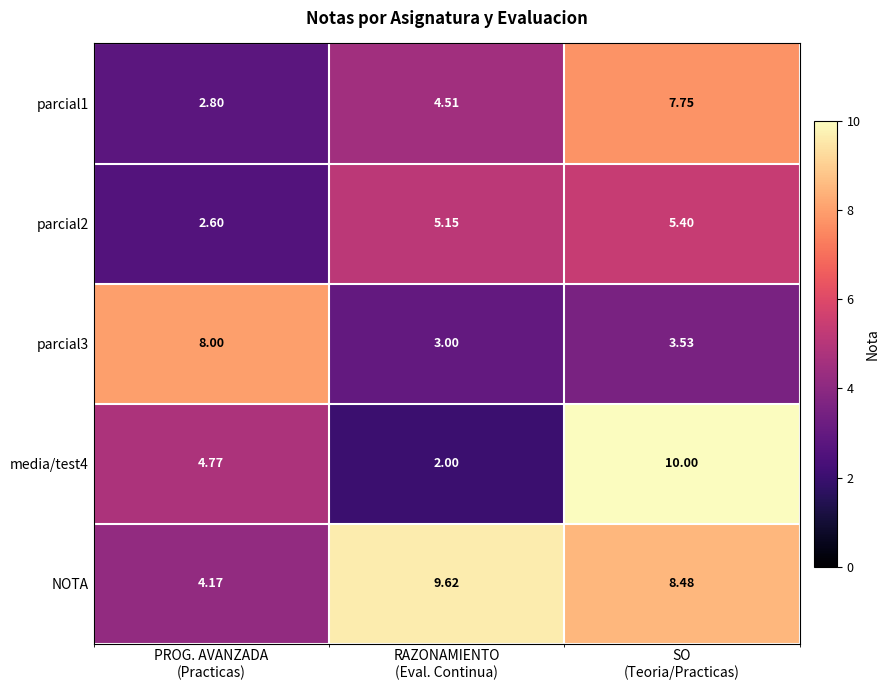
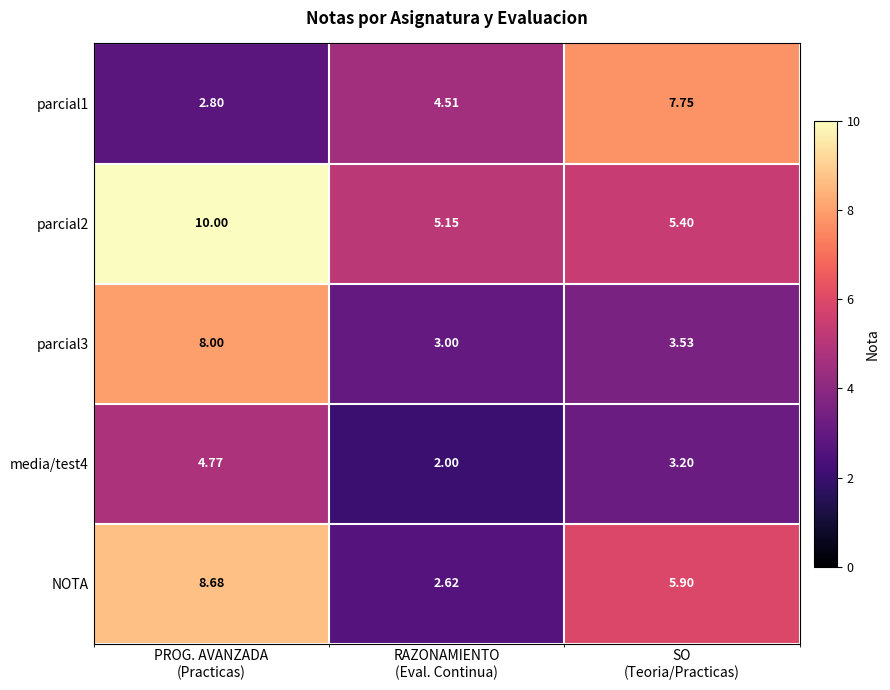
  {
    "parcial1": {
      "PROG. AVANZADA (Practicas)": 2.80,
      "RAZONAMIENTO (Eval. Continua)": 4.51,
      "SO (Teoria/Practicas)": 7.75
    },
    "parcial2": {
-     "PROG. AVANZADA (Practicas)": 2.60,
+     "PROG. AVANZADA (Practicas)": 10.00,
      "RAZONAMIENTO (Eval. Continua)": 5.15,
      "SO (Teoria/Practicas)": 5.40
    },
    "parcial3": {
      "PROG. AVANZADA (Practicas)": 8.00,
      "RAZONAMIENTO (Eval. Continua)": 3.00,
      "SO (Teoria/Practicas)": 3.53
    },
    "media/test4": {
      "PROG. AVANZADA (Practicas)": 4.77,
      "RAZONAMIENTO (Eval. Continua)": 2.00,
-     "SO (Teoria/Practicas)": 10.00
+     "SO (Teoria/Practicas)": 3.20
    },
    "NOTA": {
-     "PROG. AVANZADA (Practicas)": 4.17,
-     "RAZONAMIENTO (Eval. Continua)": 9.62,
-     "SO (Teoria/Practicas)": 8.48
+     "PROG. AVANZADA (Practicas)": 8.68,
+     "RAZONAMIENTO (Eval. Continua)": 2.62,
+     "SO (Teoria/Practicas)": 5.90
    }
  }
